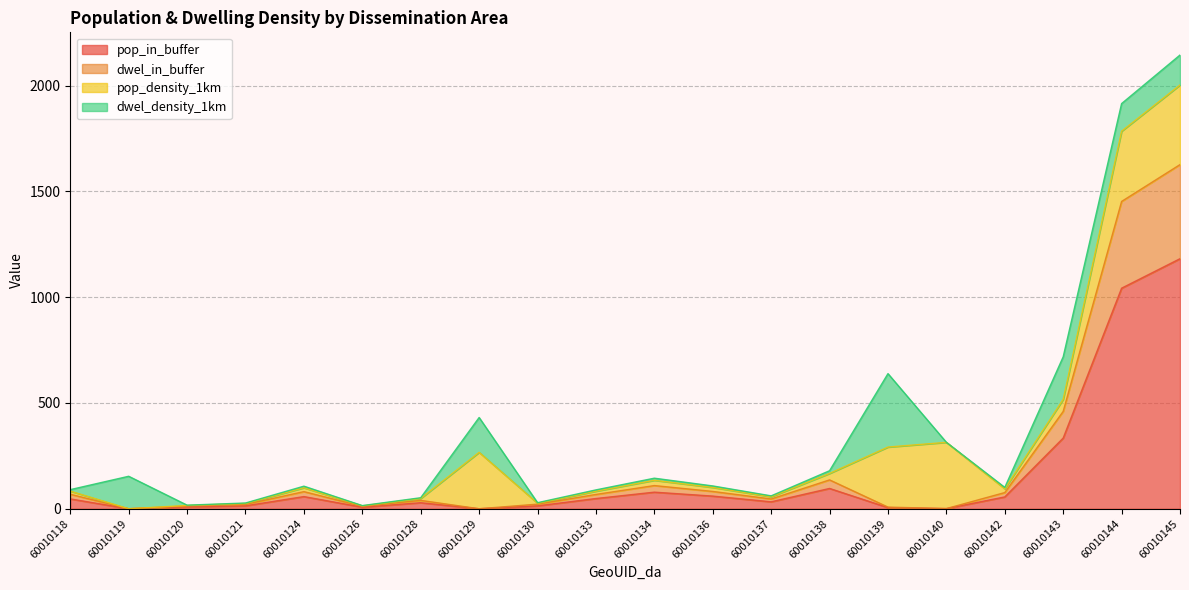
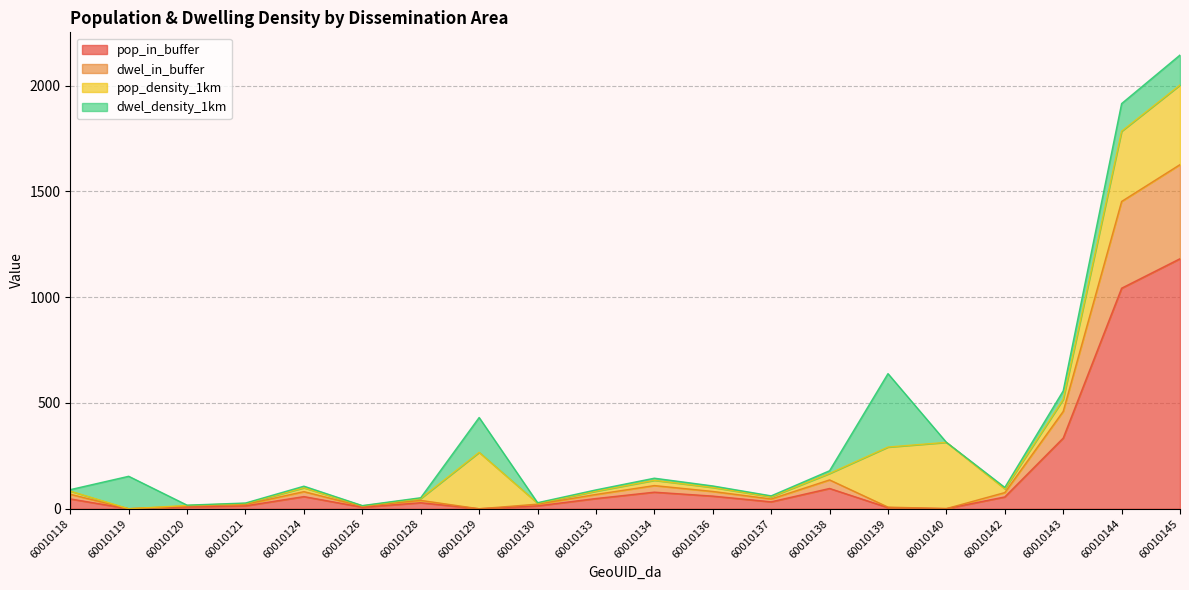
  {
    "pop_density_1km": {
      "60010129": 270,
      "60010138": 30,
      "60010139": 280,
      "60010143": 60,
      "60010144": 330,
      "60010145": 380
    },
    "dwel_density_1km": {
      "60010119": 150,
      "60010129": 160,
      "60010138": 10,
      "60010139": 350,
-     "60010143": 200,
+     "60010143": 40,
      "60010144": 130,
      "60010145": 140
    }
  }
